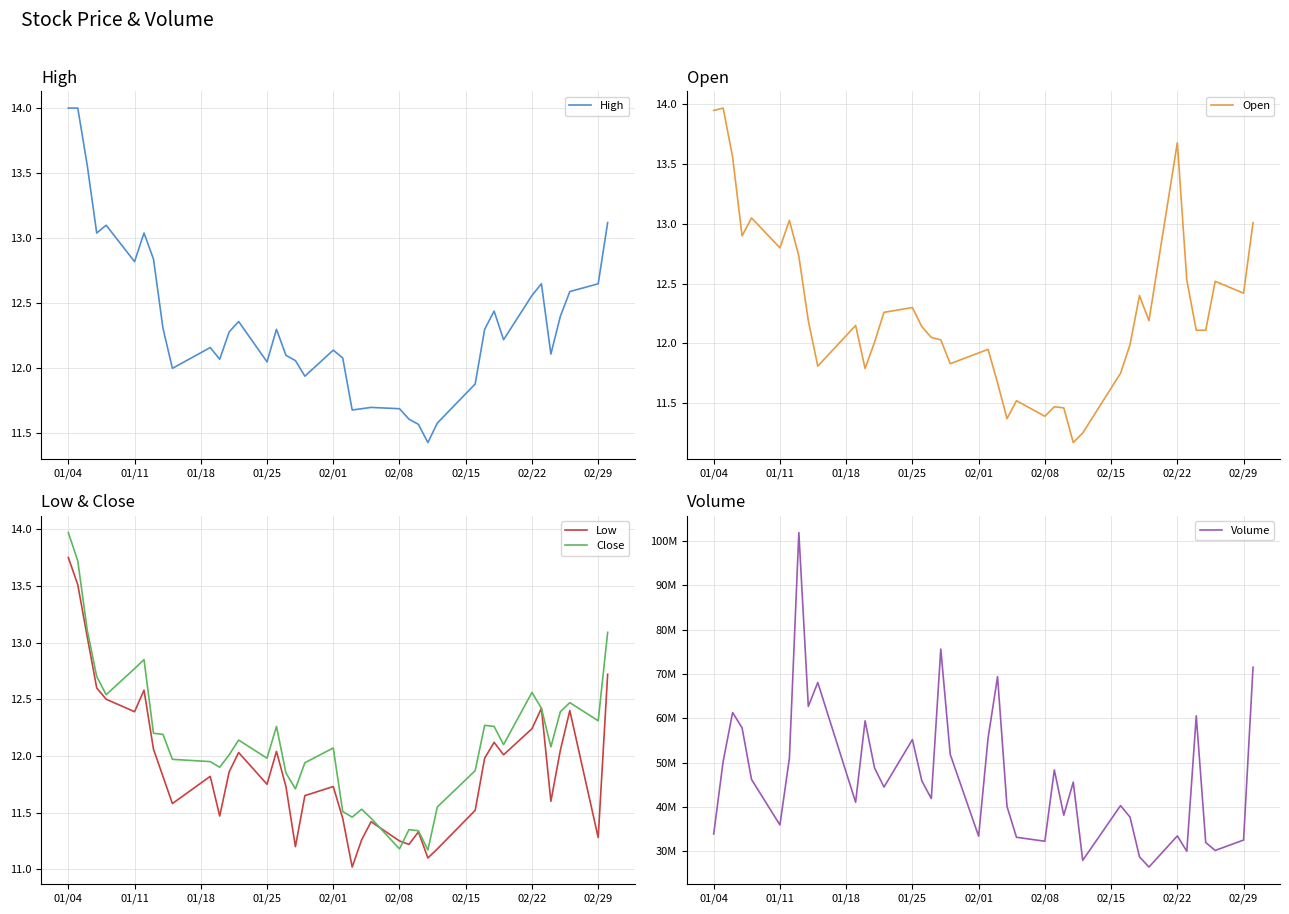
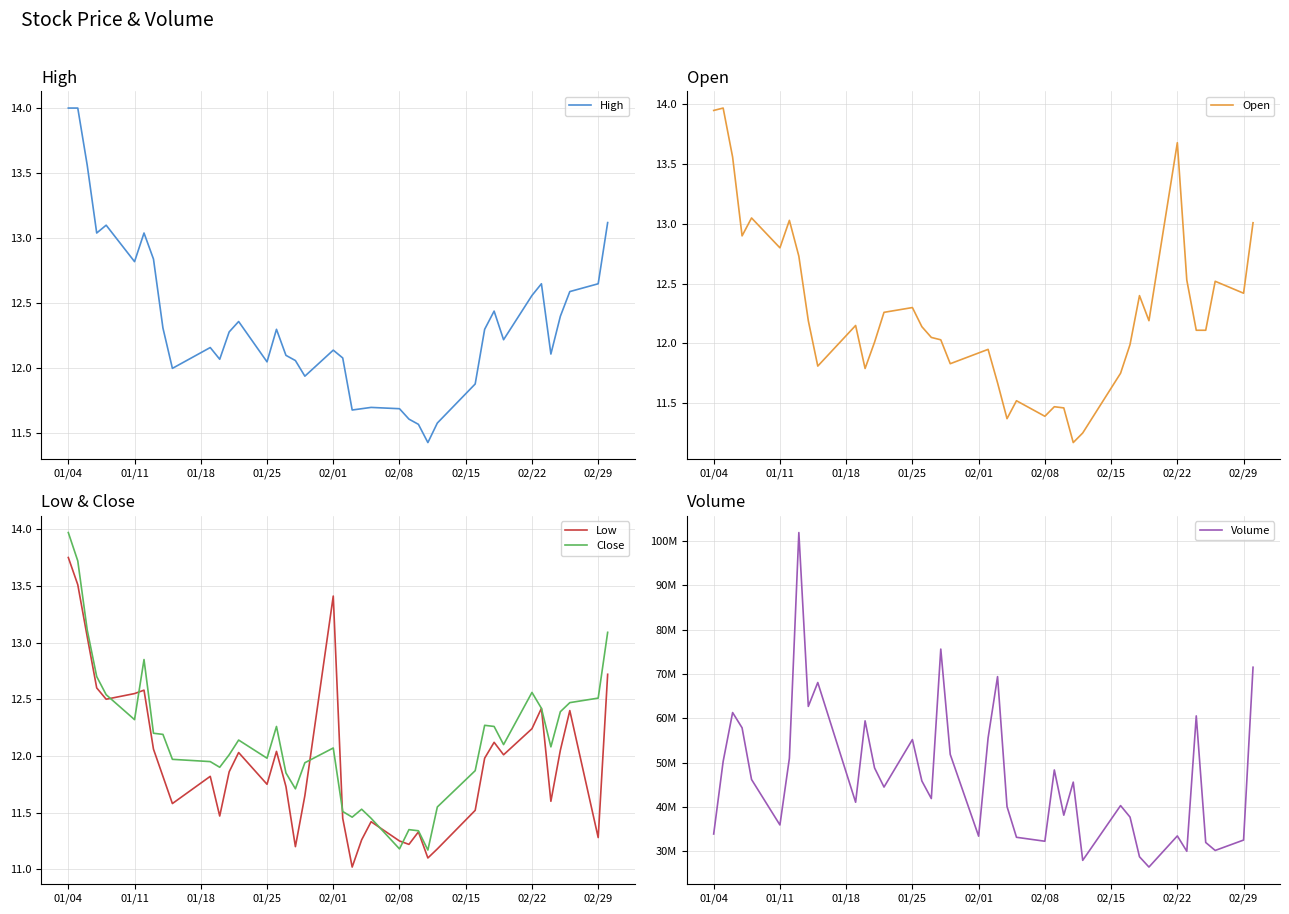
  {
    "High": {
      "01/04": 14.00,
      "01/11": 12.82,
      "01/25": 12.05,
      "02/01": 12.14,
      "02/08": 11.69,
      "02/22": 12.56,
      "02/29": 12.65
    },
    "Open": {
      "01/04": 13.95,
      "01/11": 12.80,
      "01/25": 12.30,
      "02/01": 11.92,
      "02/08": 11.39,
      "02/22": 13.68,
      "02/29": 12.42
    },
    "Low & Close": {
      "Low": {
        "01/04": 13.75,
-       "01/11": 12.39,
+       "01/11": 12.55,
        "01/25": 11.75,
-       "02/01": 11.73,
+       "02/01": 13.41,
        "02/08": 11.25,
        "02/22": 12.24,
        "02/29": 11.28
      },
      "Close": {
        "01/04": 13.97,
-       "01/11": 12.77,
+       "01/11": 12.32,
        "01/25": 11.98,
        "02/01": 12.07,
        "02/08": 11.18,
        "02/22": 12.56,
-       "02/29": 12.31
+       "02/29": 12.51
      }
    },
    "Volume": {
      "01/04": 34000000,
      "01/11": 36000000,
      "01/25": 55000000,
      "02/01": 33000000,
      "02/08": 32000000,
      "02/22": 33000000,
      "02/29": 33000000
    }
  }
